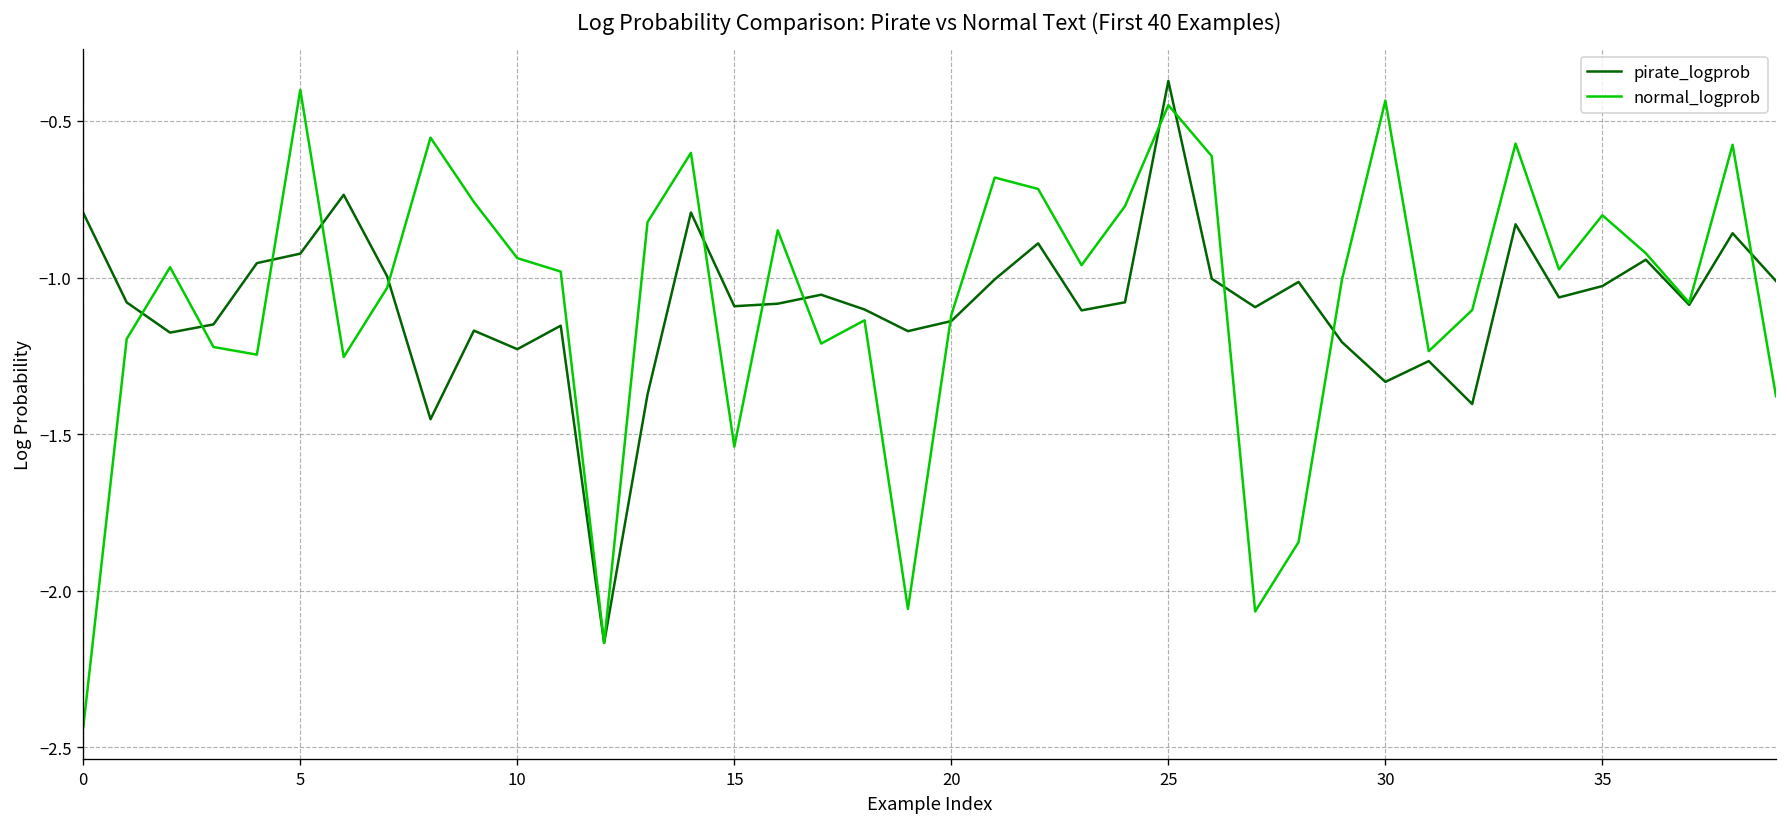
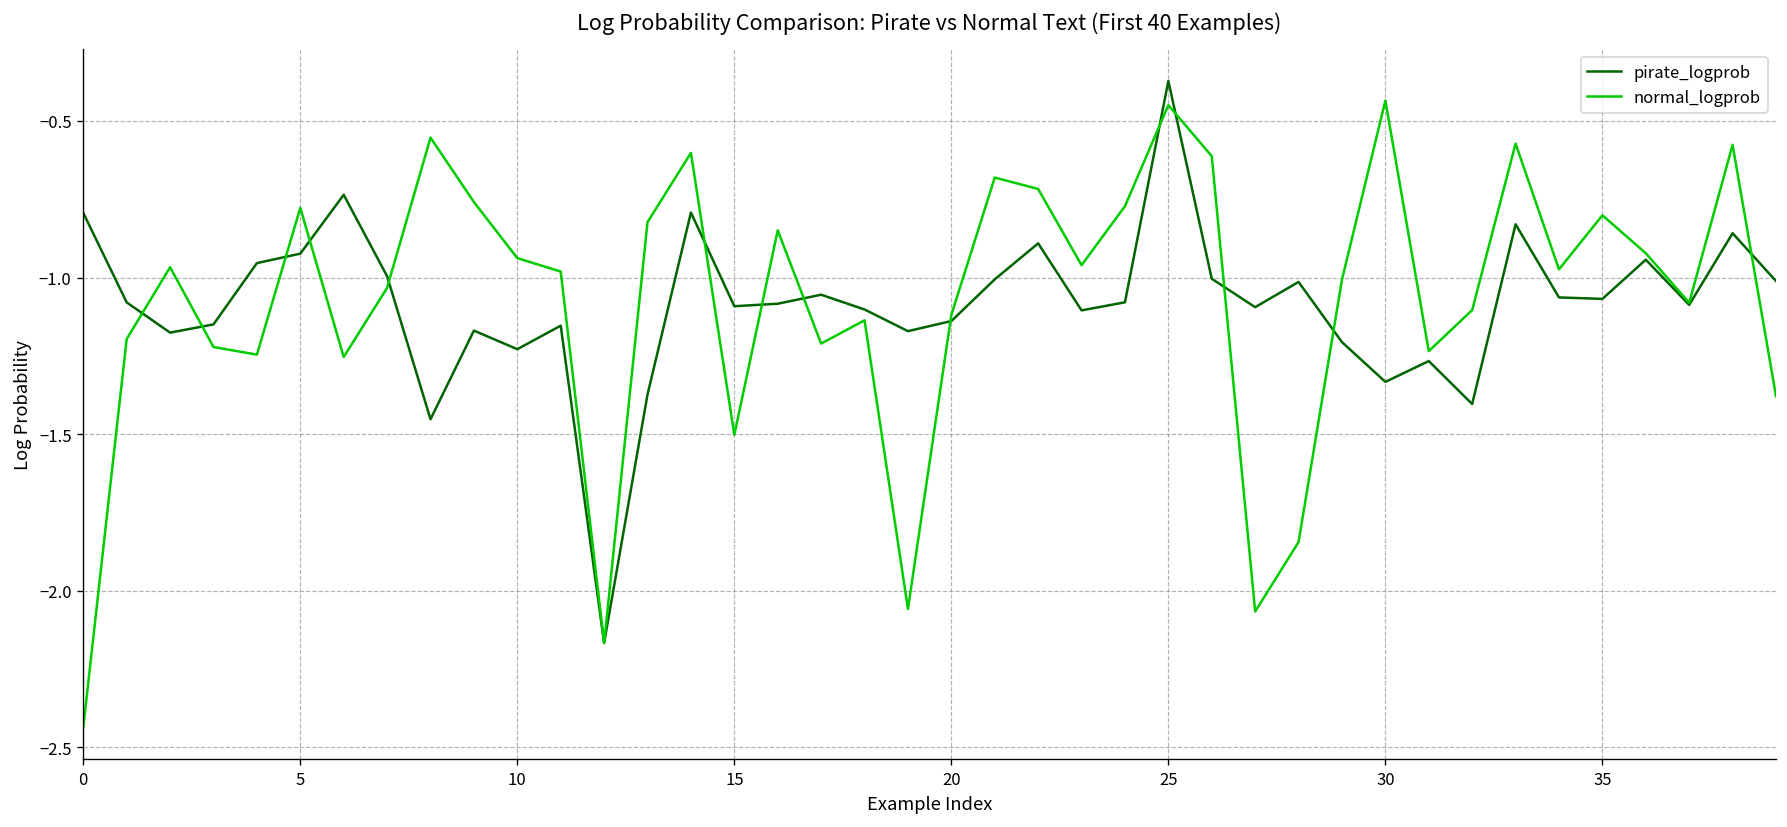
  {
    "pirate_logprob": {
      "0": -0.79,
      "5": -0.92,
      "10": -1.23,
      "15": -1.09,
      "20": -1.14,
      "25": -0.37,
      "30": -1.33,
-     "35": -1.03
+     "35": -1.07
    },
    "normal_logprob": {
      "0": -2.44,
-     "5": -0.40,
+     "5": -0.78,
      "10": -0.94,
-     "15": -1.54,
+     "15": -1.50,
      "20": -1.12,
      "25": -0.45,
      "30": -0.43,
      "35": -0.80
    }
  }
